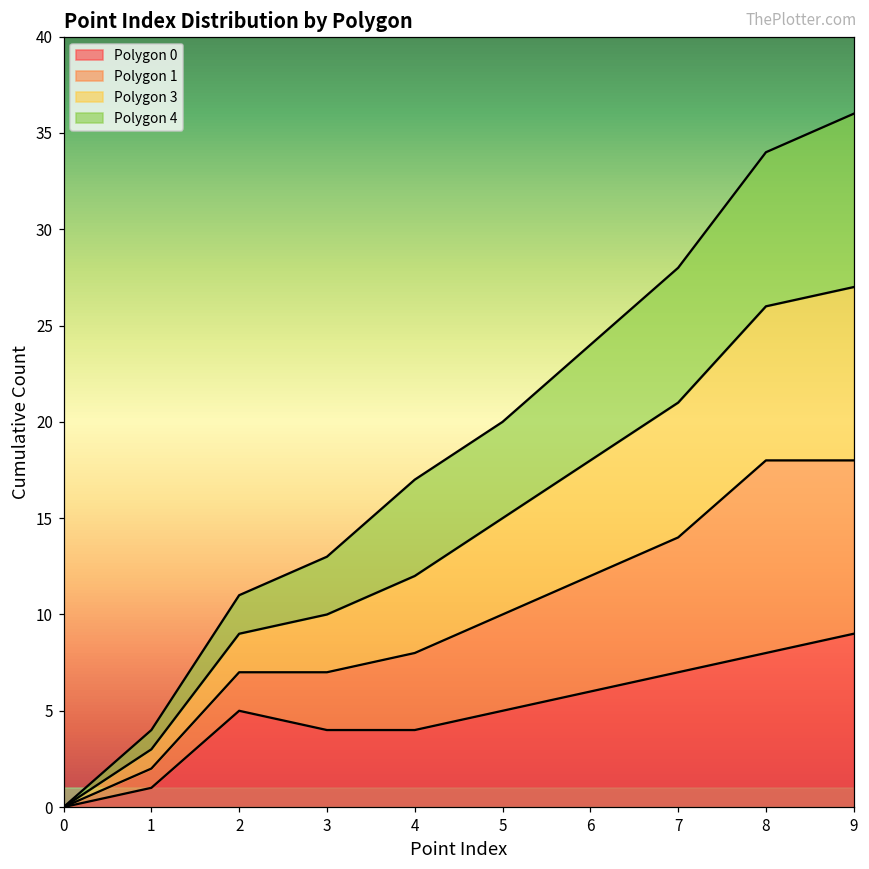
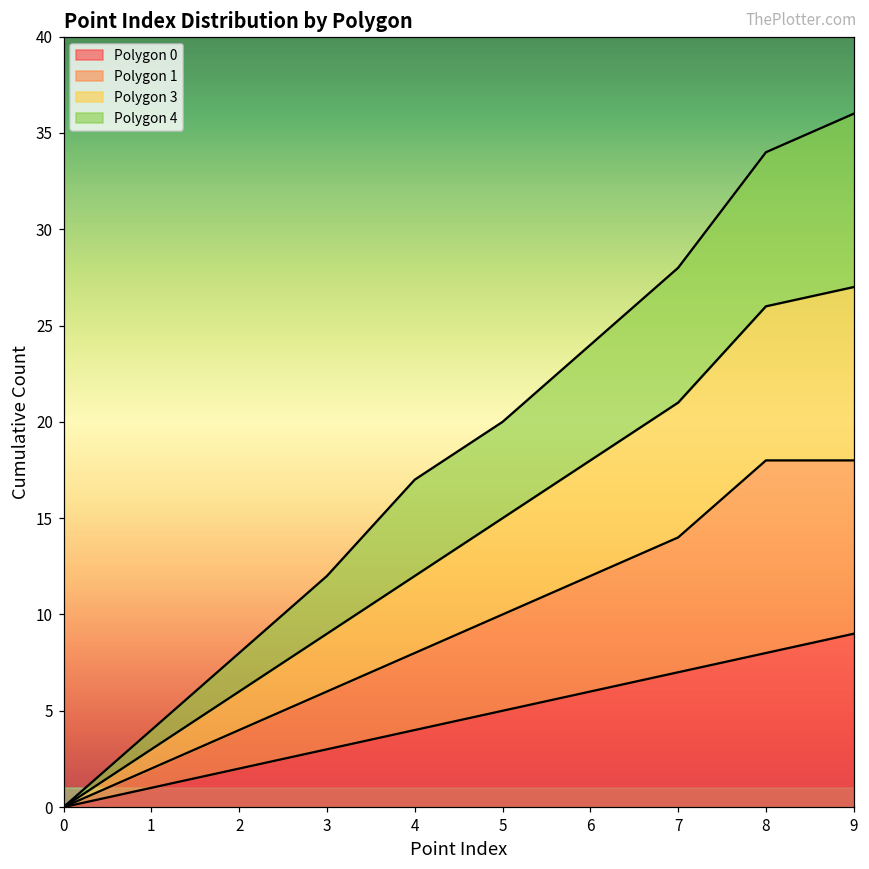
  {
    "Polygon 0": {
-     "2": 5,
-     "3": 4,
+     "2": 2,
+     "3": 3,
      "4": 4,
      "5": 5,
      "6": 6,
      "7": 7,
      "8": 8,
      "9": 9
    },
    "Polygon 1": {
      "1": 1,
      "2": 2,
      "3": 3,
      "4": 4,
      "5": 5,
      "6": 6,
      "7": 7,
      "8": 10,
      "9": 9
    },
    "Polygon 3": {
      "1": 1,
      "2": 2,
      "3": 3,
      "4": 4,
      "5": 5,
      "6": 6,
      "7": 7,
      "8": 8,
      "9": 9
    },
    "Polygon 4": {
      "1": 1,
      "2": 2,
      "3": 3,
      "4": 5,
      "5": 5,
      "6": 6,
      "7": 7,
      "8": 8,
      "9": 9
    }
  }
